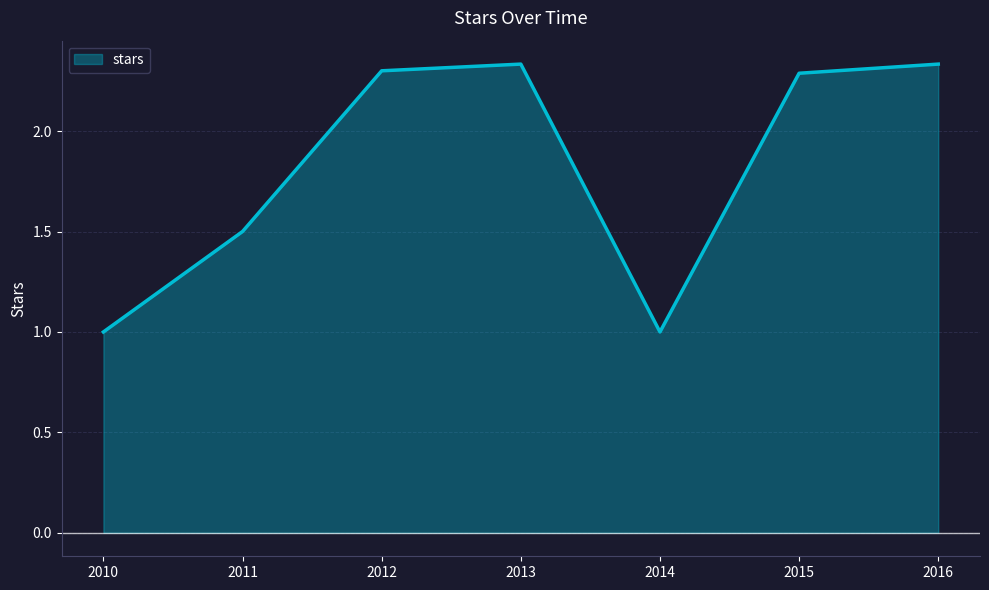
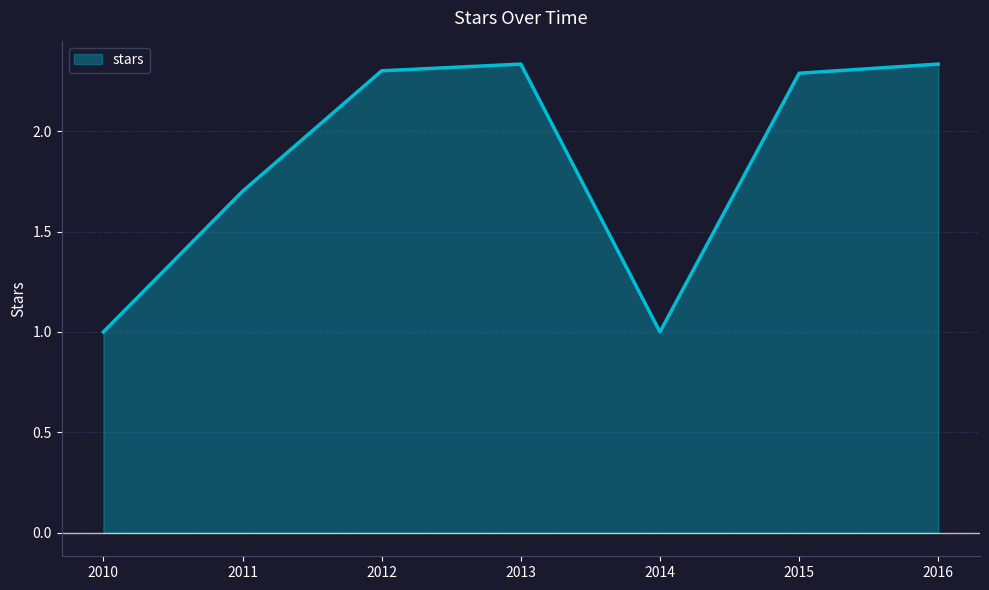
  {
    "2010": 1.0,
-   "2011": 1.5,
+   "2011": 1.7,
    "2012": 2.3,
    "2013": 2.33,
    "2014": 1.0,
    "2015": 2.3,
    "2016": 2.33
  }
